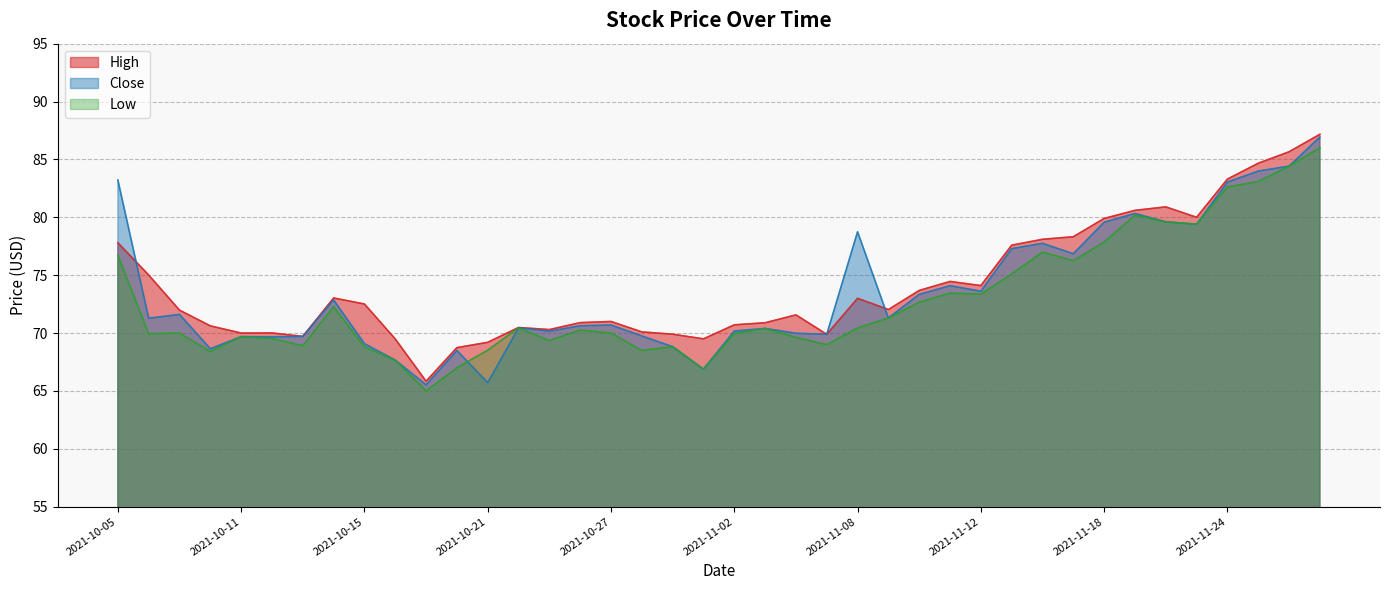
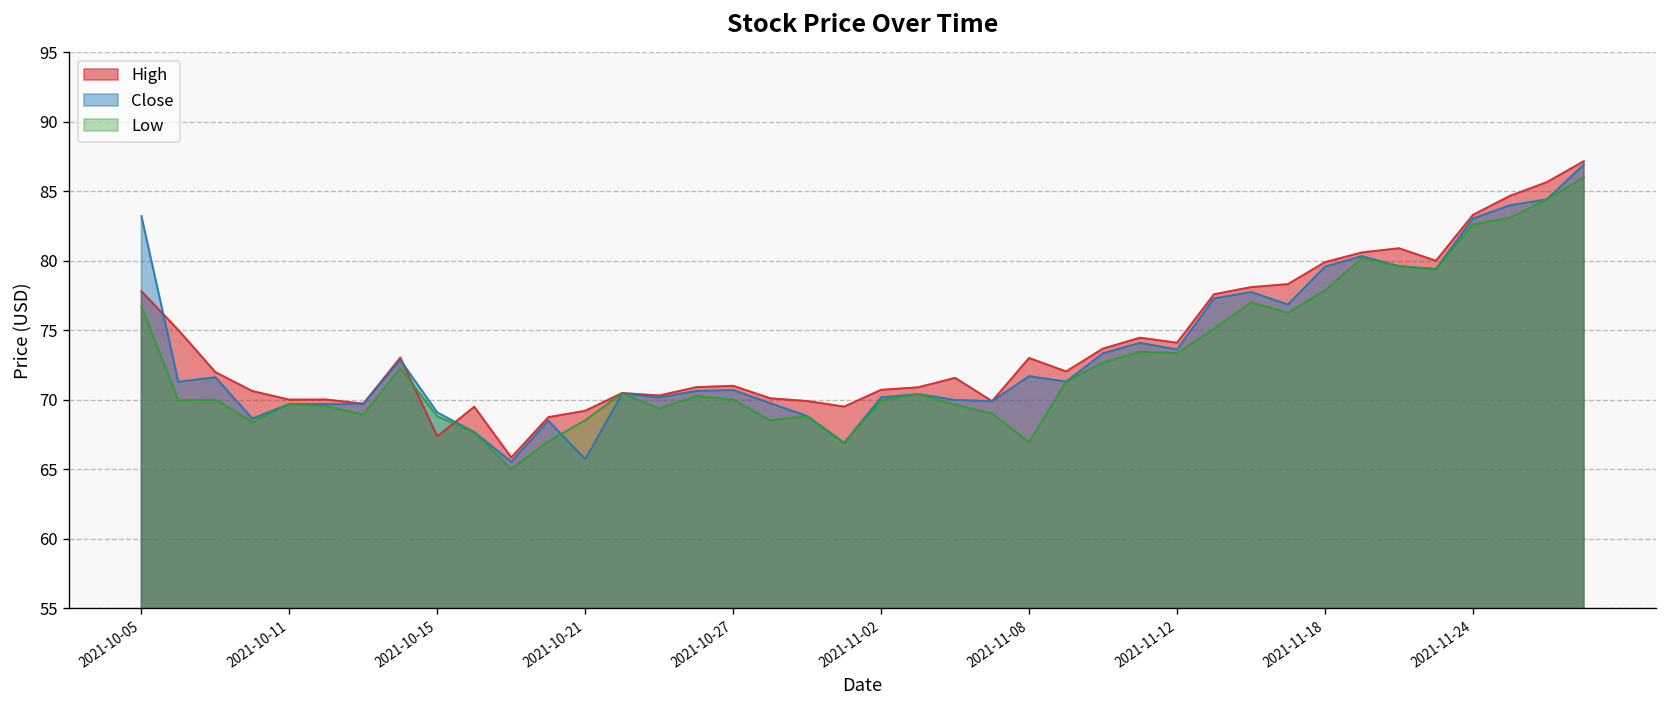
  {
    "High": {
      "2021-10-05": 77.8,
      "2021-10-11": 70.0,
-     "2021-10-15": 72.5,
+     "2021-10-15": 67.4,
      "2021-10-21": 69.2,
      "2021-10-27": 71.0,
      "2021-11-02": 70.7,
      "2021-11-08": 73.0,
      "2021-11-12": 74.1,
      "2021-11-18": 79.9,
      "2021-11-24": 83.3
    },
    "Close": {
      "2021-10-05": 83.2,
      "2021-10-15": 69.1,
      "2021-10-21": 65.7,
      "2021-10-27": 70.7,
-     "2021-11-08": 78.8,
+     "2021-11-08": 71.7,
      "2021-11-12": 73.6,
      "2021-11-18": 79.6,
      "2021-11-24": 83.0
    },
    "Low": {
      "2021-10-05": 76.7,
      "2021-10-15": 68.8,
      "2021-10-21": 68.5,
      "2021-10-27": 70.0,
-     "2021-11-08": 70.4,
+     "2021-11-08": 66.9,
      "2021-11-12": 73.4,
      "2021-11-18": 77.9,
      "2021-11-24": 82.6
    }
  }
